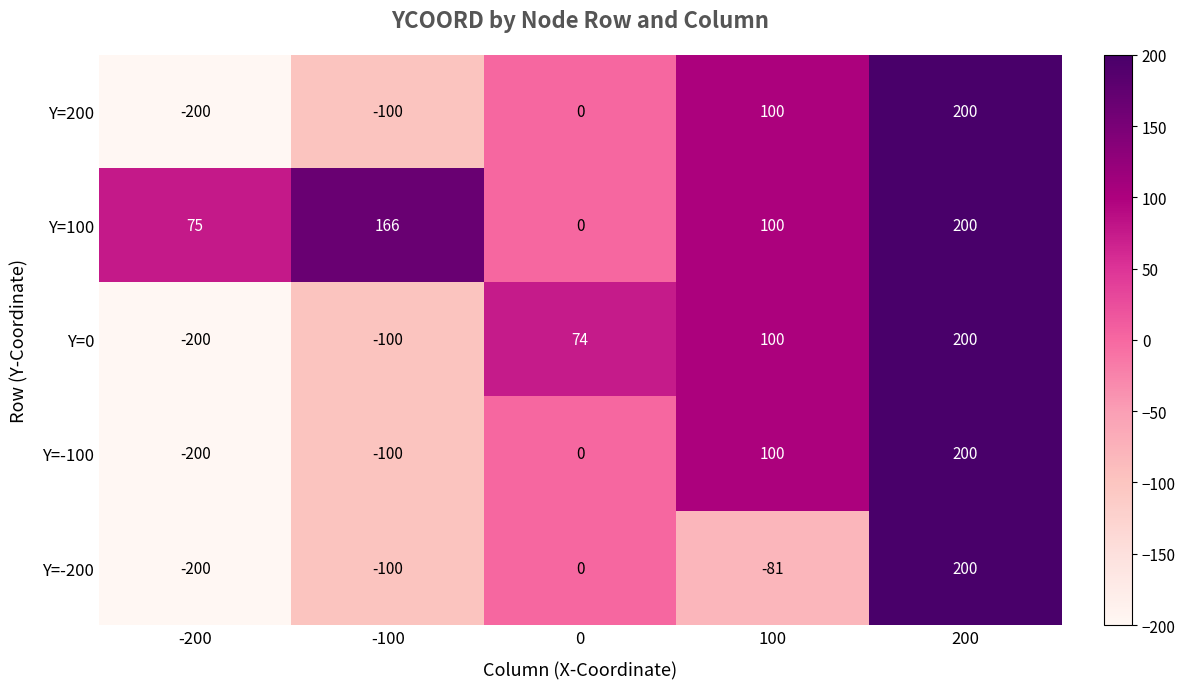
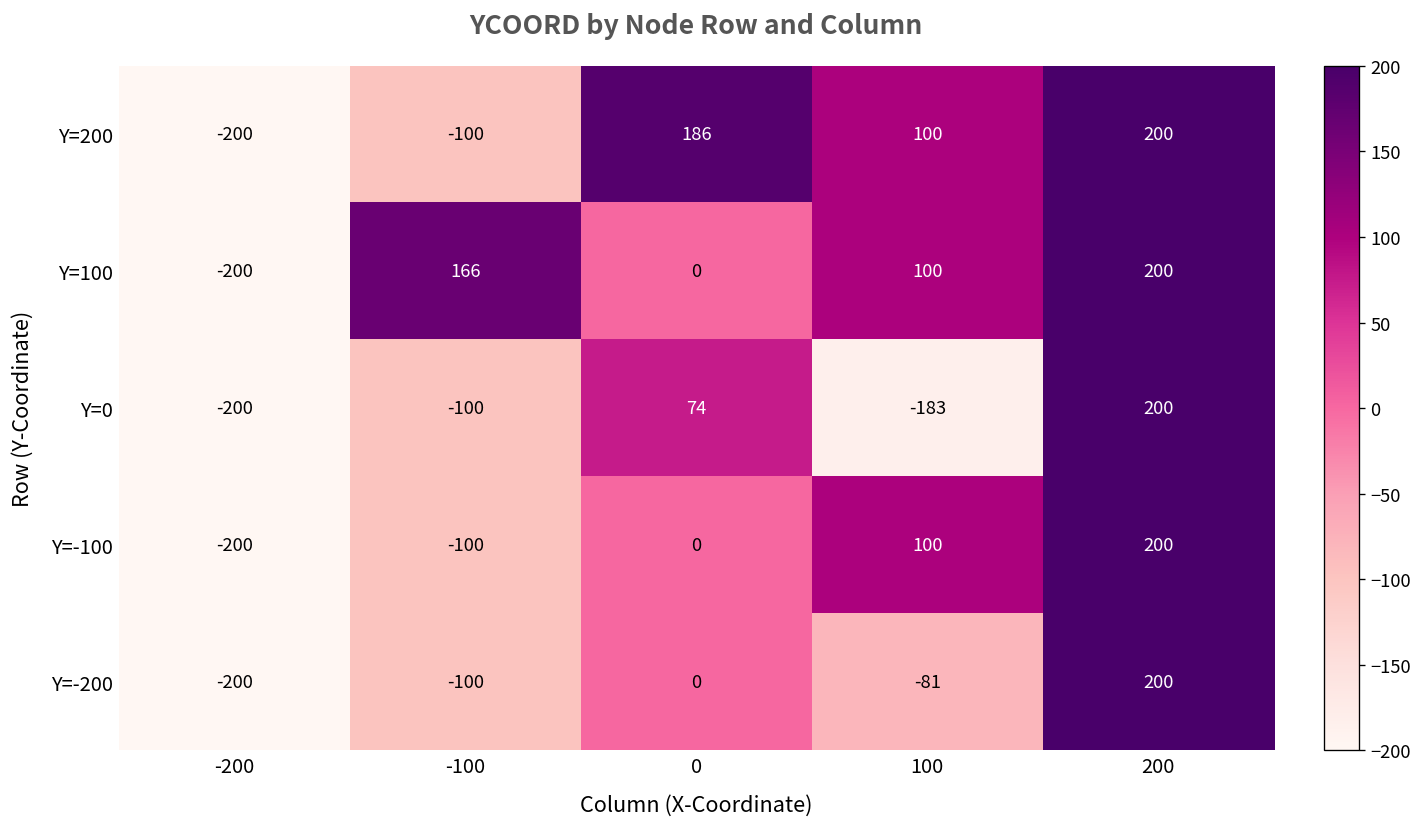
  {
    "Y=200": {
      "-200": -200,
      "-100": -100,
-     "0": 0,
+     "0": 186,
      "100": 100,
      "200": 200
    },
    "Y=100": {
-     "-200": 75,
+     "-200": -200,
      "-100": 166,
      "0": 0,
      "100": 100,
      "200": 200
    },
    "Y=0": {
      "-200": -200,
      "-100": -100,
      "0": 74,
-     "100": 100,
+     "100": -183,
      "200": 200
    },
    "Y=-100": {
      "-200": -200,
      "-100": -100,
      "0": 0,
      "100": 100,
      "200": 200
    },
    "Y=-200": {
      "-200": -200,
      "-100": -100,
      "0": 0,
      "100": -81,
      "200": 200
    }
  }
